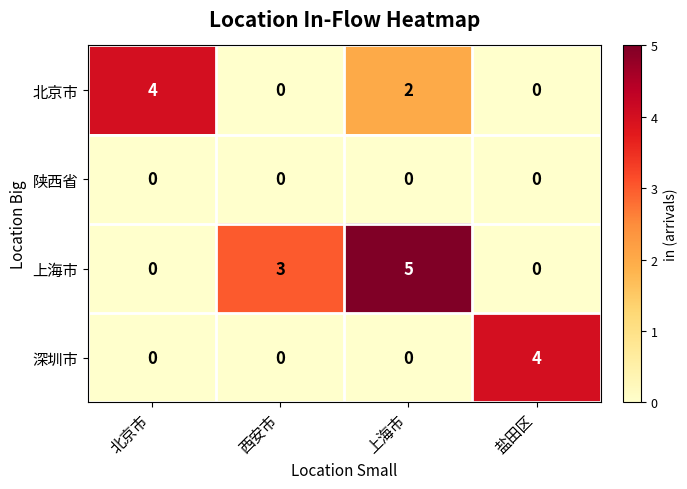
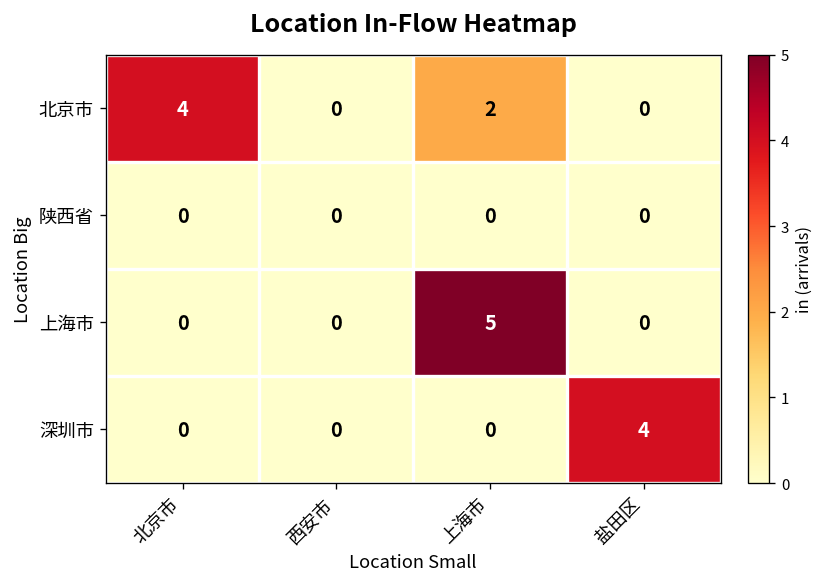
  {
    "北京市": {
      "北京市": 4,
      "西安市": 0,
      "上海市": 2,
      "盐田区": 0
    },
    "陕西省": {
      "北京市": 0,
      "西安市": 0,
      "上海市": 0,
      "盐田区": 0
    },
    "上海市": {
      "北京市": 0,
-     "西安市": 3,
+     "西安市": 0,
      "上海市": 5,
      "盐田区": 0
    },
    "深圳市": {
      "北京市": 0,
      "西安市": 0,
      "上海市": 0,
      "盐田区": 4
    }
  }
